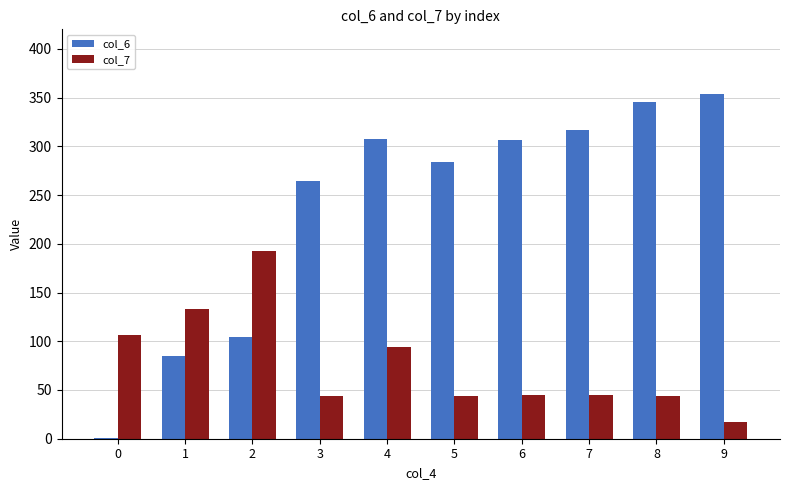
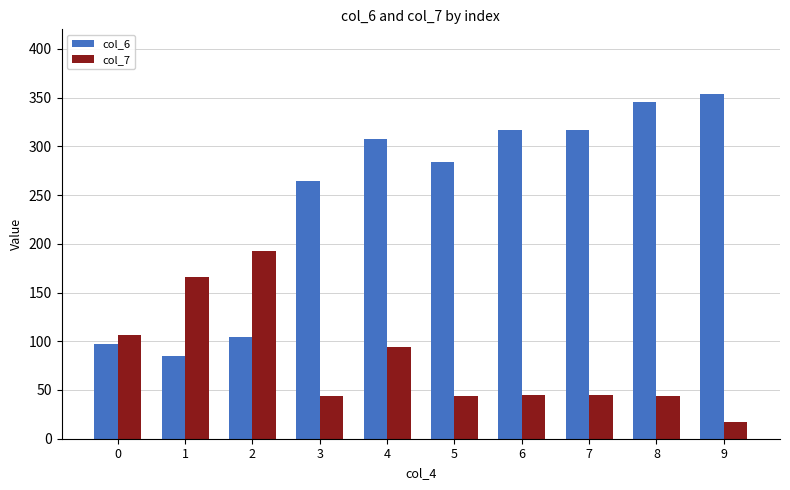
  {
    "col_6": {
-     "0": 0,
+     "0": 100,
      "1": 80,
      "2": 100,
      "3": 260,
      "4": 310,
      "5": 280,
-     "6": 310,
+     "6": 320,
      "7": 320,
      "8": 350,
      "9": 350
    },
    "col_7": {
      "0": 110,
-     "1": 130,
+     "1": 170,
      "2": 190,
      "3": 40,
      "4": 90,
      "5": 40,
      "6": 50,
      "7": 50,
      "8": 40,
      "9": 20
    }
  }
